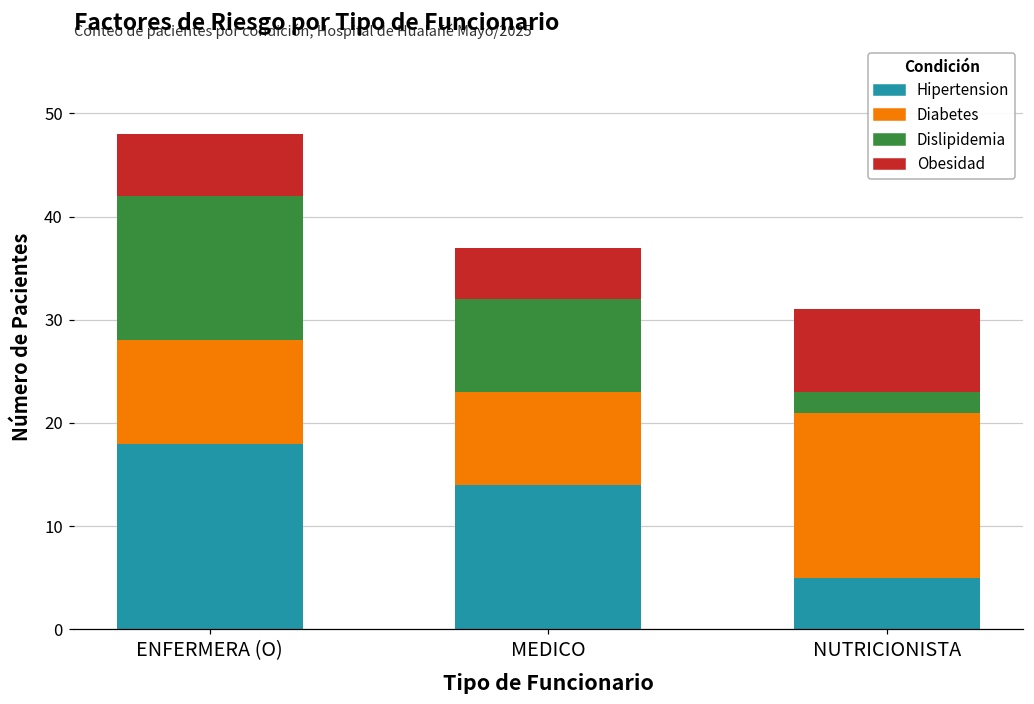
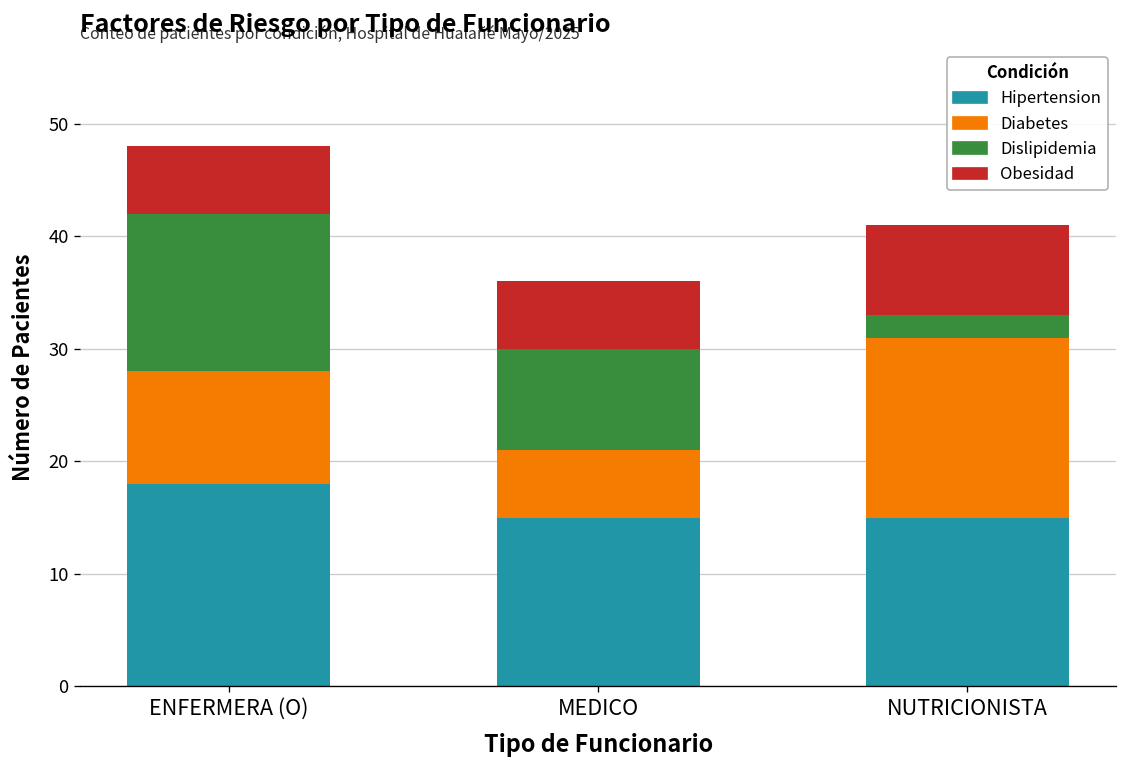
  {
    "Hipertension": {
      "ENFERMERA (O)": 18,
-     "MEDICO": 14,
-     "NUTRICIONISTA": 5
+     "MEDICO": 15,
+     "NUTRICIONISTA": 15
    },
    "Diabetes": {
      "ENFERMERA (O)": 10,
-     "MEDICO": 9,
+     "MEDICO": 6,
      "NUTRICIONISTA": 16
    },
    "Dislipidemia": {
      "ENFERMERA (O)": 14,
      "MEDICO": 9,
      "NUTRICIONISTA": 2
    },
    "Obesidad": {
      "ENFERMERA (O)": 6,
-     "MEDICO": 5,
+     "MEDICO": 6,
      "NUTRICIONISTA": 8
    }
  }
